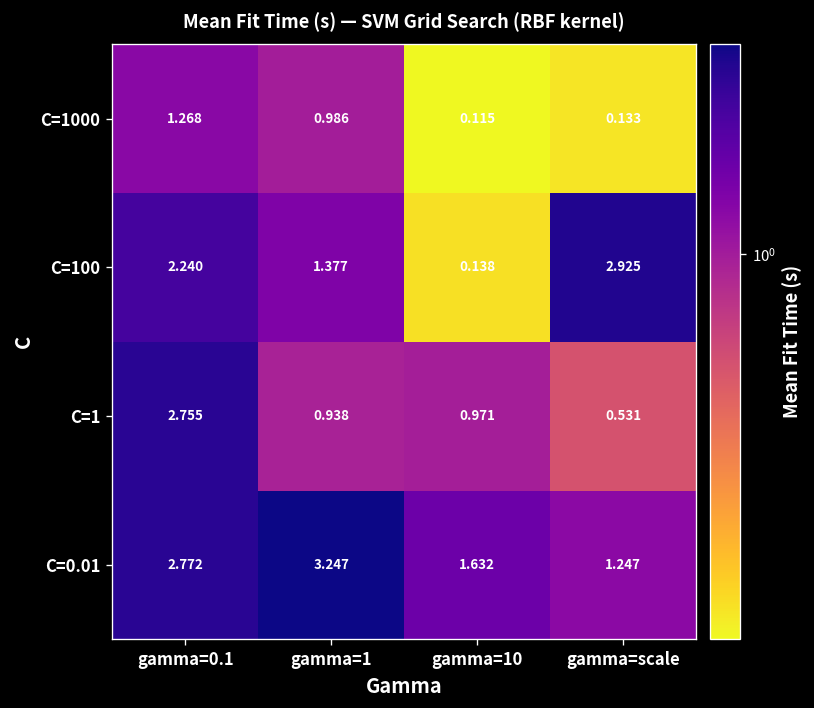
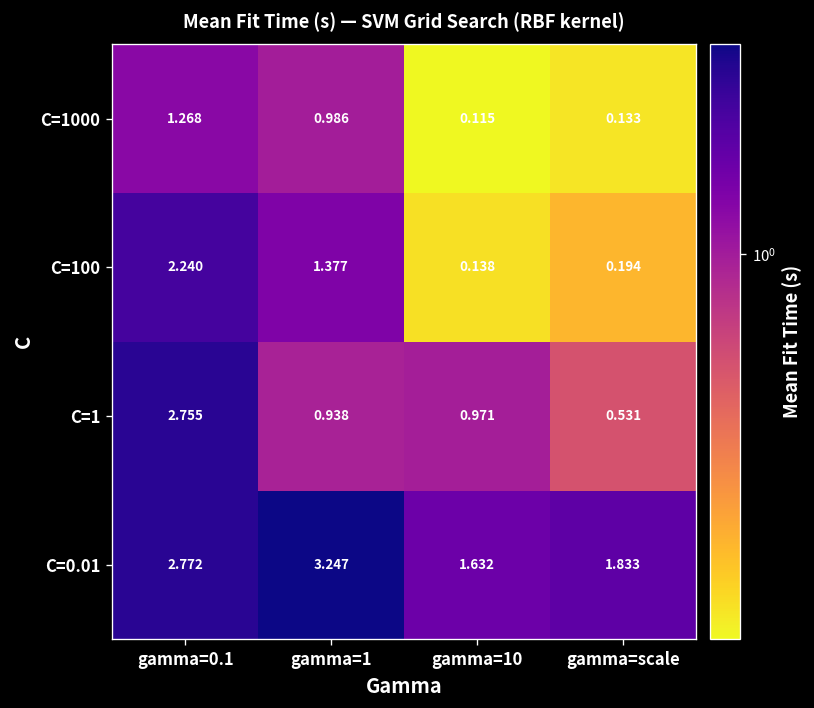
  {
    "C=1000": {
      "gamma=0.1": 1.268,
      "gamma=1": 0.986,
      "gamma=10": 0.115,
      "gamma=scale": 0.133
    },
    "C=100": {
      "gamma=0.1": 2.240,
      "gamma=1": 1.377,
      "gamma=10": 0.138,
-     "gamma=scale": 2.925
+     "gamma=scale": 0.194
    },
    "C=1": {
      "gamma=0.1": 2.755,
      "gamma=1": 0.938,
      "gamma=10": 0.971,
      "gamma=scale": 0.531
    },
    "C=0.01": {
      "gamma=0.1": 2.772,
      "gamma=1": 3.247,
      "gamma=10": 1.632,
-     "gamma=scale": 1.247
+     "gamma=scale": 1.833
    }
  }
